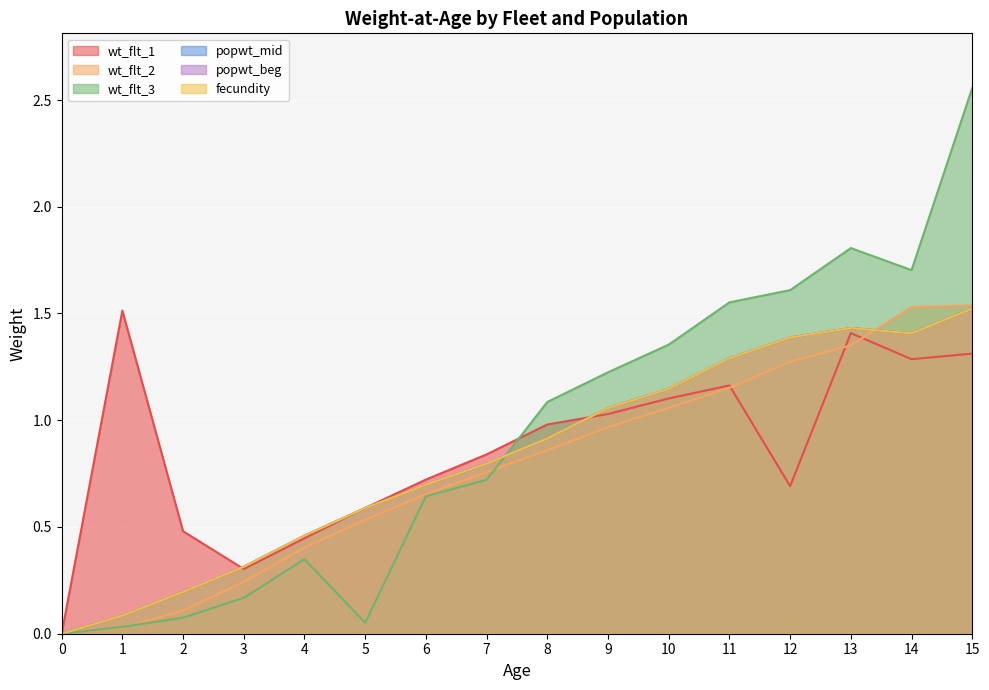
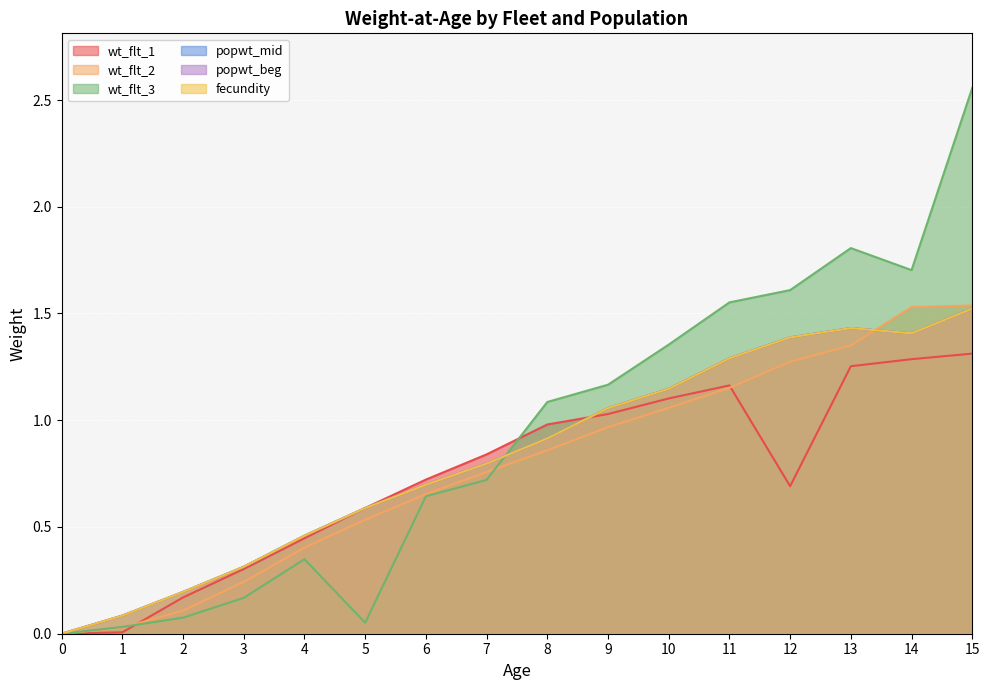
  {
    "wt_flt_1": {
-     "1": 1.51,
-     "2": 0.48,
+     "1": 0.01,
+     "2": 0.17,
      "4": 0.45,
      "6": 0.72,
      "7": 0.84,
      "8": 0.98,
      "9": 1.03,
      "10": 1.10,
      "12": 0.69,
-     "13": 1.41,
+     "13": 1.25,
      "14": 1.29,
      "15": 1.31
    },
    "wt_flt_3": {
      "2": 0.08,
      "3": 0.17,
      "4": 0.35,
      "5": 0.05,
      "7": 0.72,
      "8": 1.09,
-     "9": 1.22,
+     "9": 1.17,
      "10": 1.35,
      "11": 1.55,
      "12": 1.61,
      "13": 1.81,
      "14": 1.70,
      "15": 2.56
    }
  }
